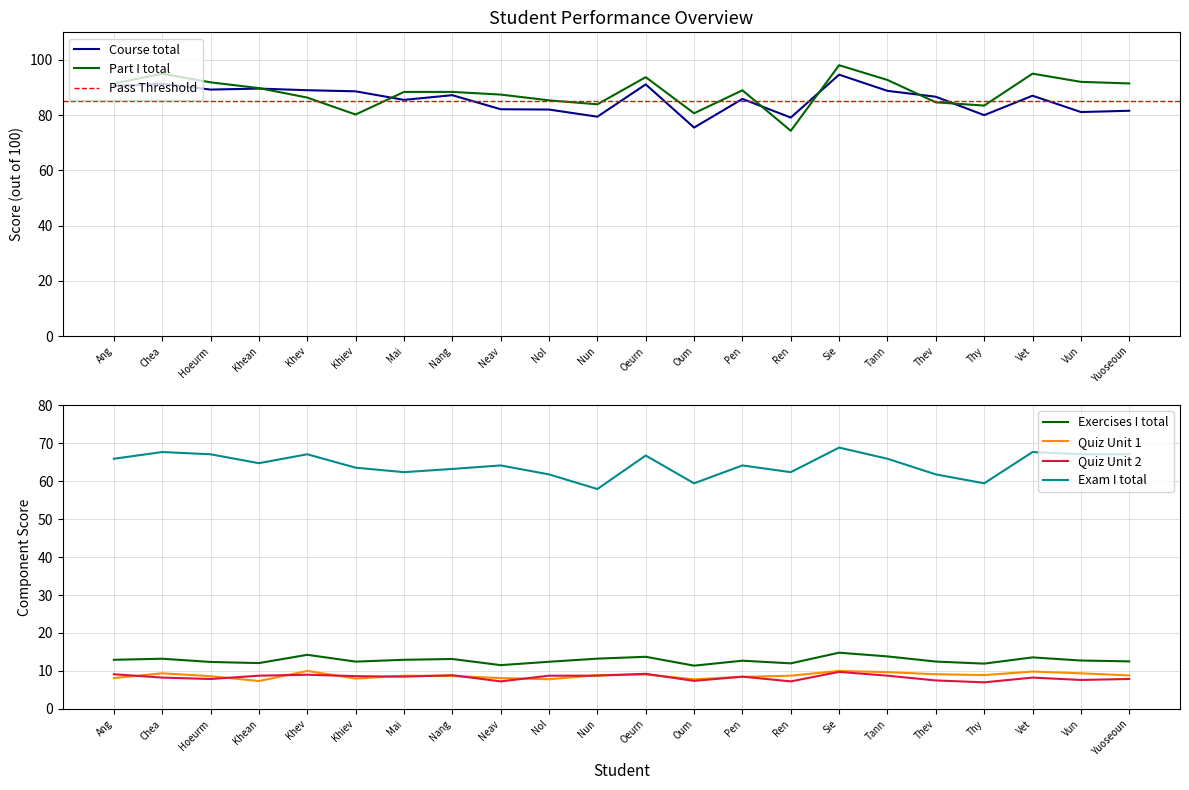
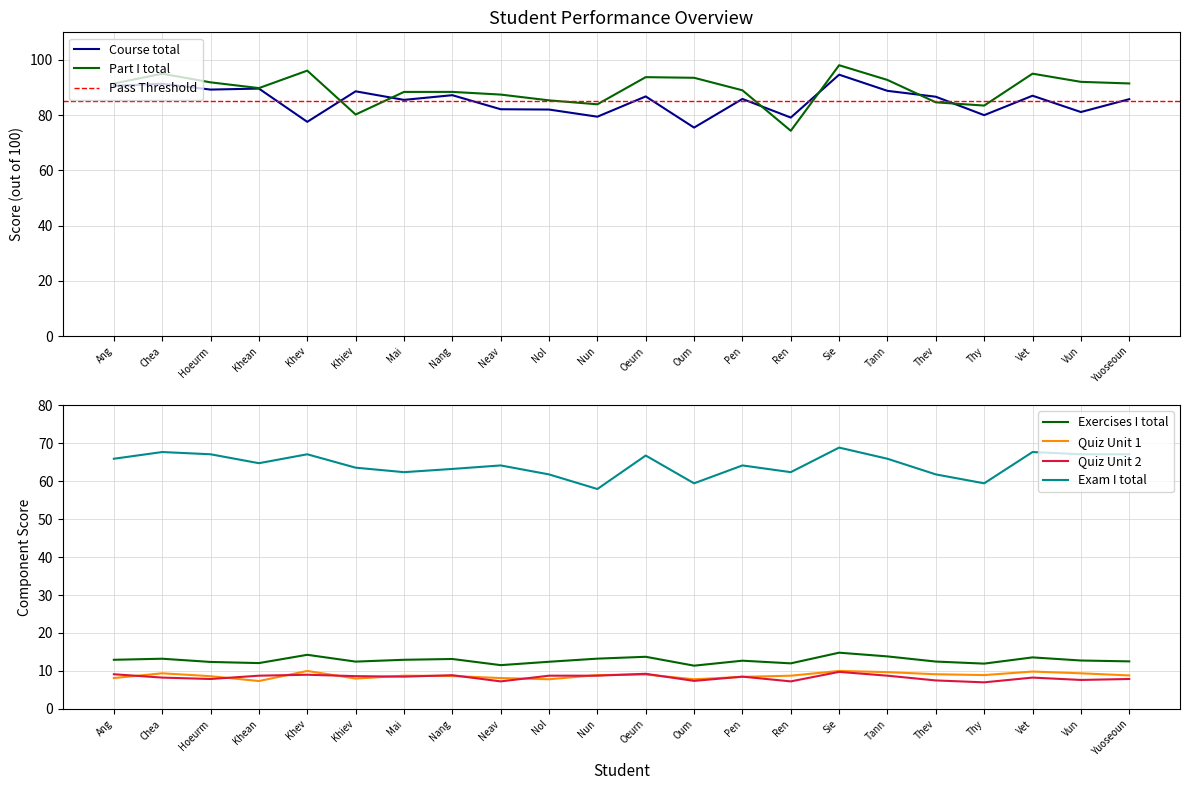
  {
    "Student Performance Overview": {
      "Course total": {
        "Hoeurm": 89,
-       "Khev": 89,
+       "Khev": 78,
        "Khiev": 89,
        "Mai": 86,
        "Nang": 87,
        "Neav": 82,
        "Nol": 82,
        "Nun": 79,
-       "Oeurn": 91,
+       "Oeurn": 87,
        "Oum": 76,
        "Pen": 86,
        "Ren": 79,
        "Sie": 95,
        "Tann": 89,
        "Thev": 87,
        "Thy": 80,
        "Vet": 87,
        "Vun": 81,
-       "Yuoseoun": 82
+       "Yuoseoun": 86
      },
      "Part I total": {
        "Hoeurm": 92,
-       "Khev": 86,
+       "Khev": 96,
        "Khiev": 80,
        "Mai": 88,
        "Nang": 88,
        "Neav": 87,
        "Nol": 85,
        "Nun": 84,
        "Oeurn": 94,
-       "Oum": 81,
+       "Oum": 94,
        "Pen": 89,
        "Ren": 74,
        "Sie": 98,
        "Tann": 93,
        "Thev": 85,
        "Thy": 83,
        "Vet": 95,
        "Vun": 92,
        "Yuoseoun": 91
      }
    }
  }
